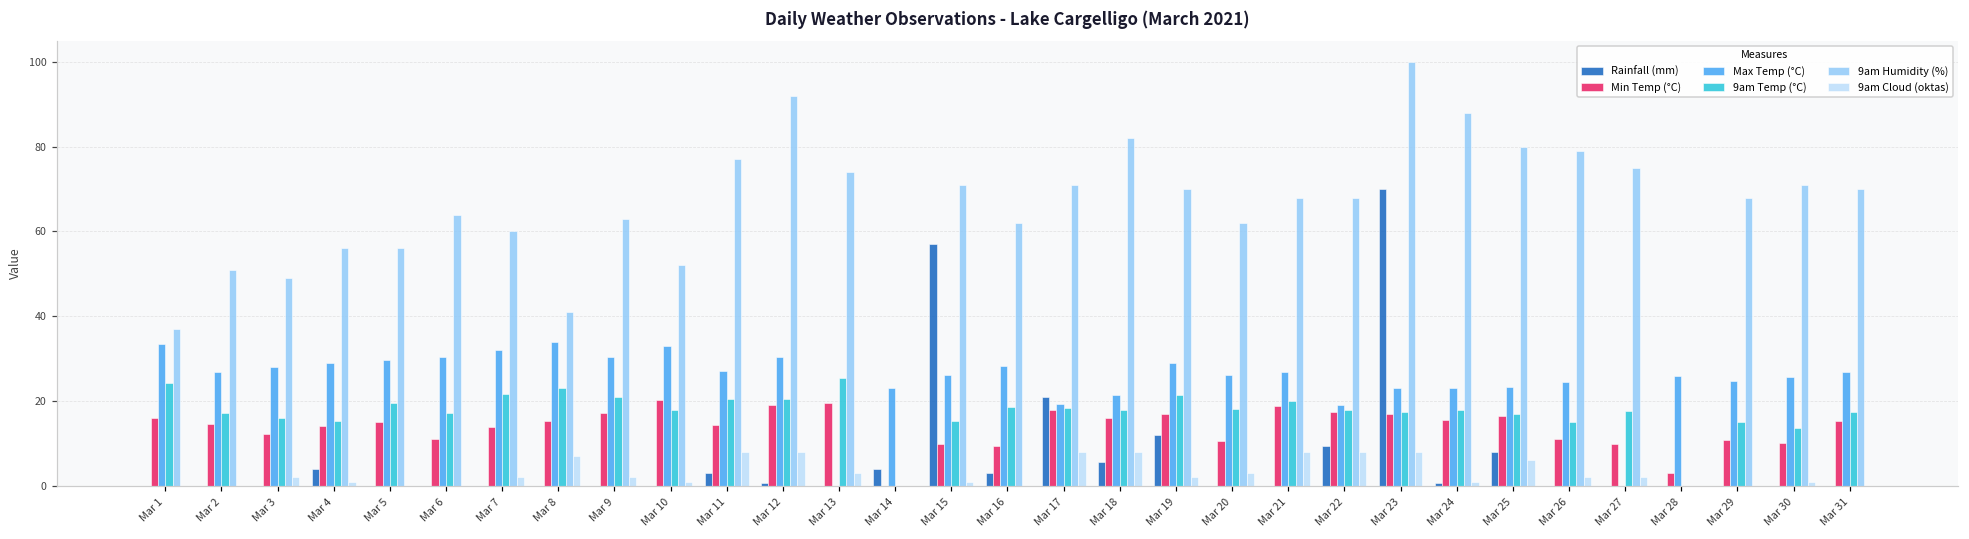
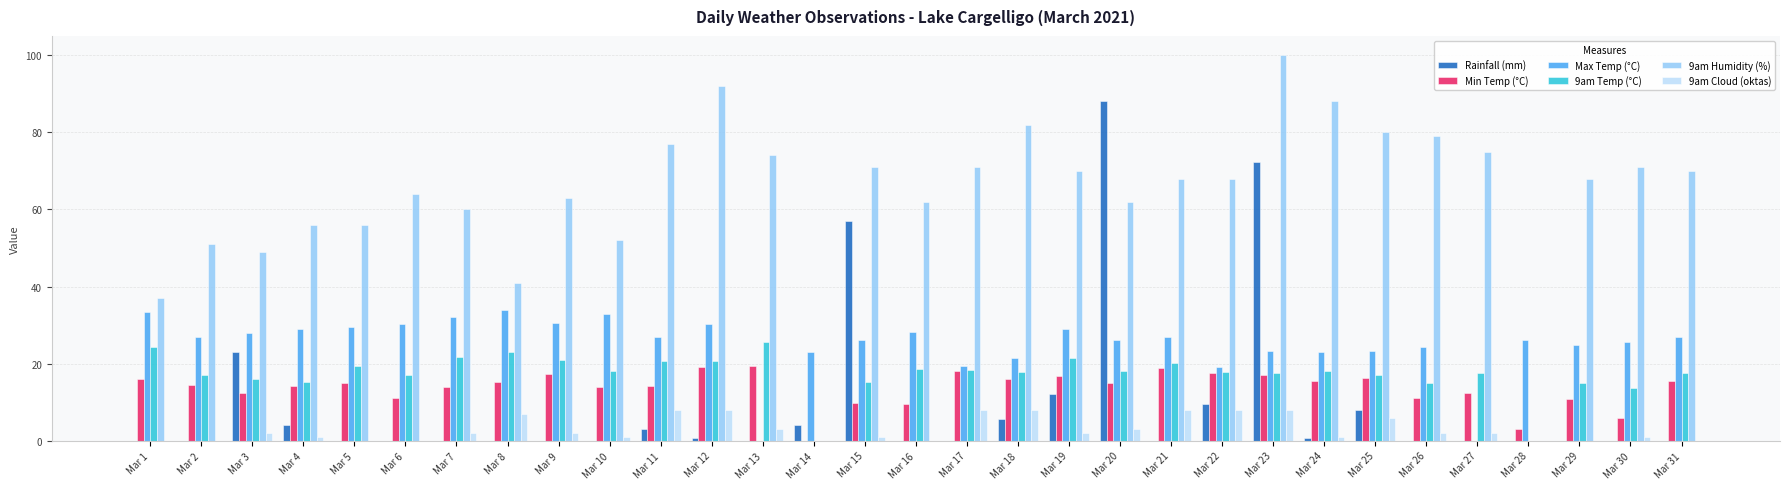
  {
    "Rainfall (mm)": {
      "Mar 1": 0,
      "Mar 2": 0,
-     "Mar 3": 0,
+     "Mar 3": 23,
      "Mar 4": 4,
      "Mar 5": 0,
      "Mar 6": 0,
      "Mar 7": 0,
      "Mar 8": 0,
      "Mar 9": 0,
      "Mar 10": 0,
      "Mar 11": 3,
      "Mar 13": 0,
      "Mar 14": 4,
      "Mar 15": 57,
-     "Mar 16": 3,
-     "Mar 17": 21,
+     "Mar 16": 0,
+     "Mar 17": 0,
      "Mar 18": 6,
      "Mar 19": 12,
-     "Mar 20": 0,
+     "Mar 20": 88,
      "Mar 21": 0,
      "Mar 22": 9,
-     "Mar 23": 70,
+     "Mar 23": 72,
      "Mar 25": 8,
      "Mar 26": 0,
      "Mar 27": 0,
      "Mar 28": 0,
      "Mar 29": 0,
      "Mar 30": 0,
      "Mar 31": 0
    },
    "Min Temp (°C)": {
      "Mar 1": 16,
      "Mar 2": 15,
      "Mar 3": 12,
      "Mar 4": 14,
      "Mar 5": 15,
      "Mar 6": 11,
      "Mar 7": 14,
      "Mar 8": 15,
      "Mar 9": 17,
-     "Mar 10": 20,
+     "Mar 10": 14,
      "Mar 11": 14,
      "Mar 12": 19,
      "Mar 13": 20,
      "Mar 14": 0,
      "Mar 15": 10,
      "Mar 16": 10,
      "Mar 17": 18,
      "Mar 18": 16,
      "Mar 19": 17,
-     "Mar 20": 11,
+     "Mar 20": 15,
      "Mar 21": 19,
      "Mar 22": 18,
      "Mar 23": 17,
      "Mar 24": 16,
      "Mar 25": 16,
      "Mar 26": 11,
-     "Mar 27": 10,
+     "Mar 27": 12,
      "Mar 28": 3,
      "Mar 29": 11,
-     "Mar 30": 10,
+     "Mar 30": 6,
      "Mar 31": 15
    }
  }
